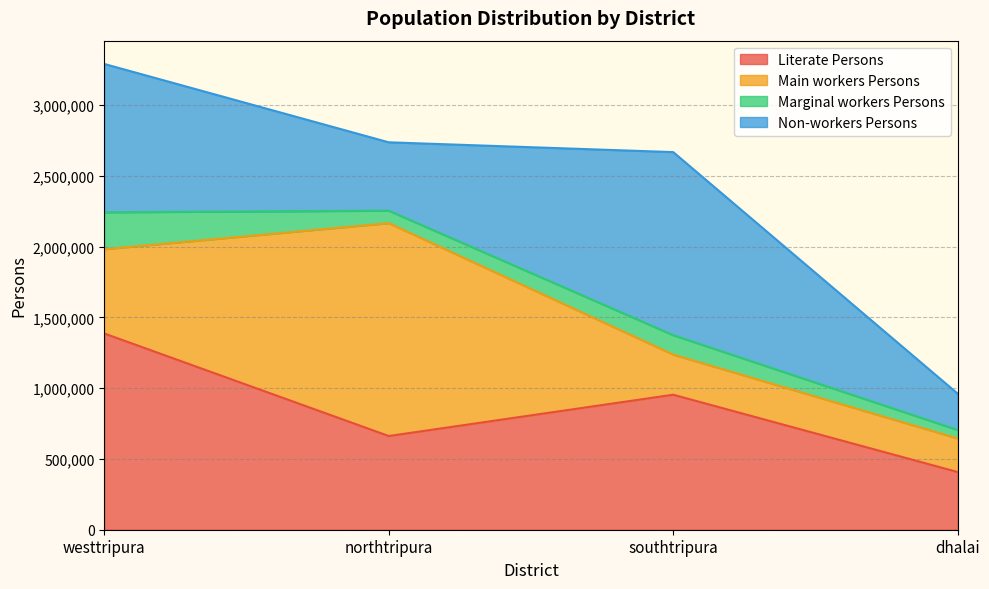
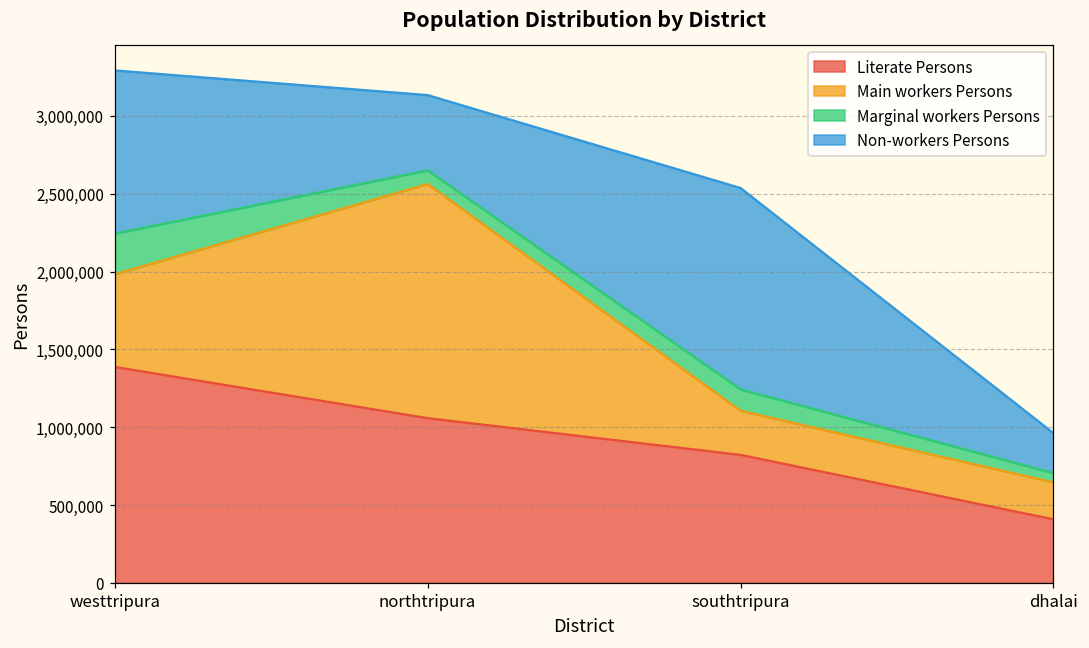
  {
    "Literate Persons": {
      "westtripura": "1,390,000",
-     "northtripura": "660,000",
-     "southtripura": "950,000",
+     "northtripura": "1,060,000",
+     "southtripura": "820,000",
      "dhalai": "410,000"
    },
    "Main workers Persons": {
      "westtripura": "600,000",
      "northtripura": "1,500,000",
      "southtripura": "280,000",
      "dhalai": "240,000"
    },
    "Marginal workers Persons": {
      "westtripura": "260,000",
      "northtripura": "90,000",
      "southtripura": "140,000",
      "dhalai": "60,000"
    },
    "Non-workers Persons": {
      "westtripura": "1,050,000",
      "northtripura": "480,000",
      "southtripura": "1,290,000",
      "dhalai": "260,000"
    }
  }
